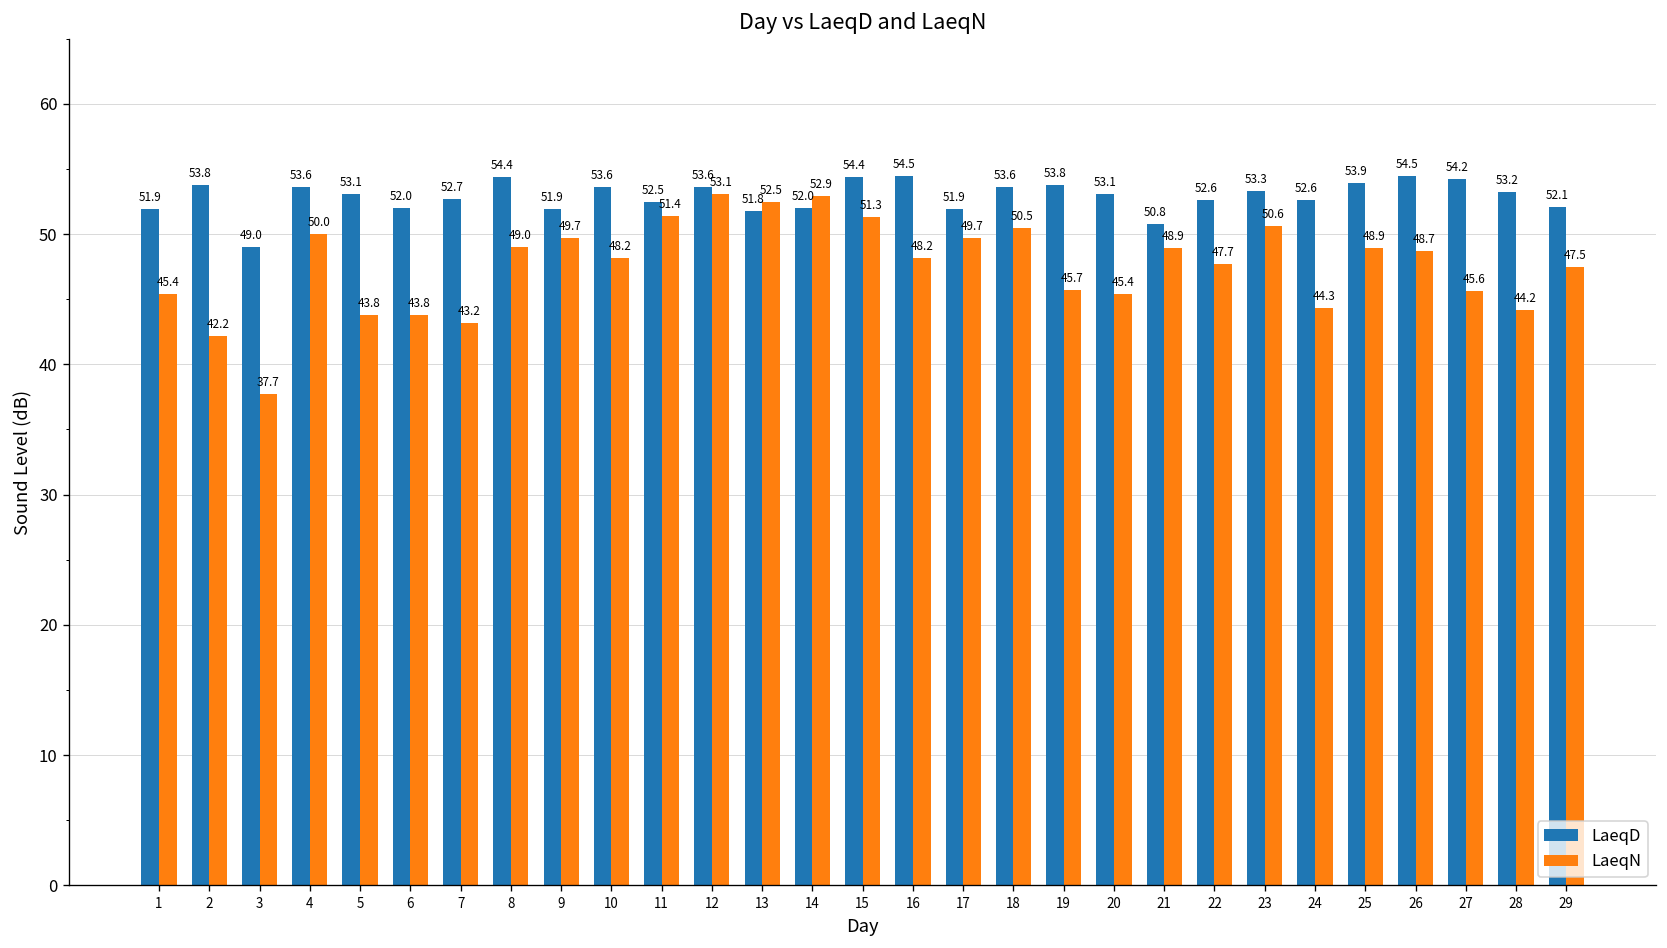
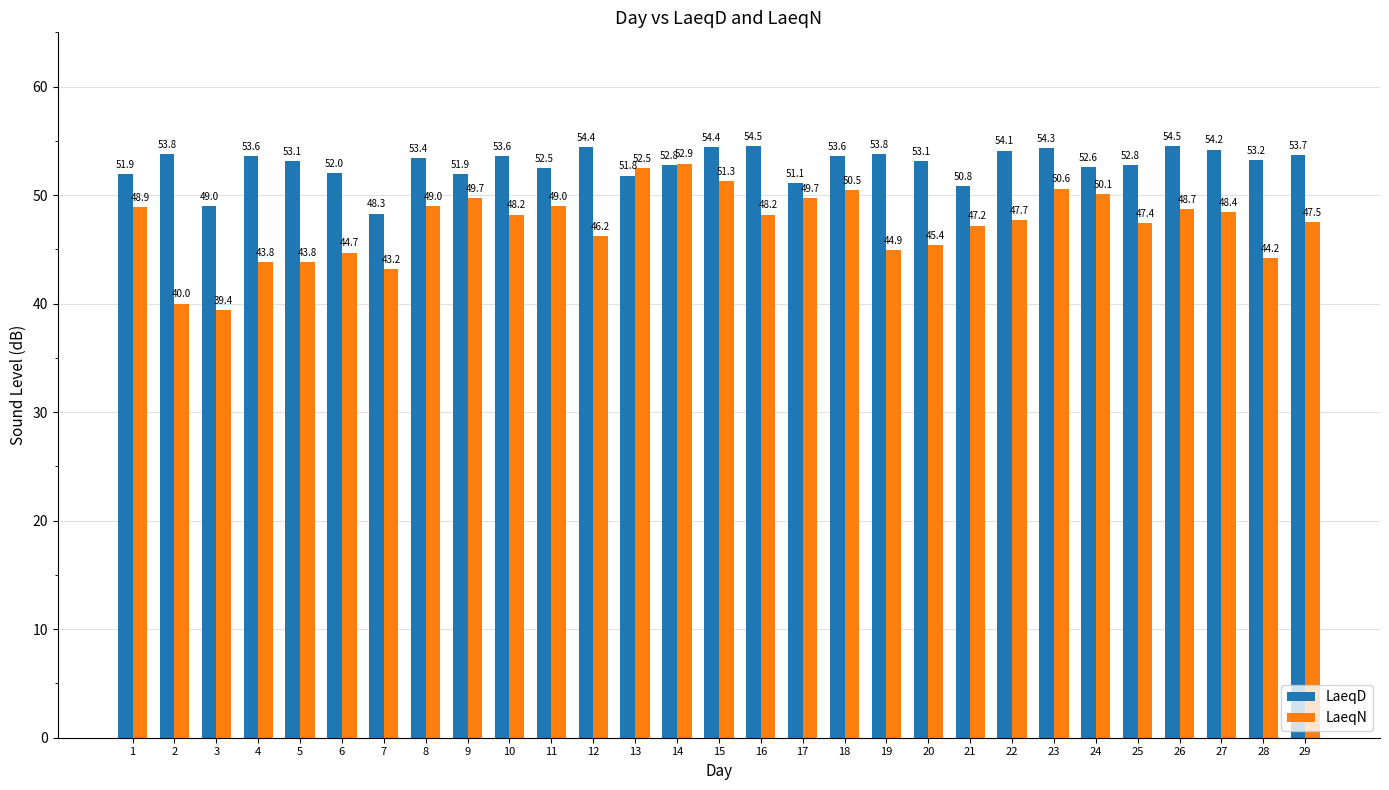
  {
    "LaeqD": {
      "1": 51.9,
      "2": 53.8,
      "3": 49.0,
      "4": 53.6,
      "5": 53.1,
      "6": 52.0,
-     "7": 52.7,
-     "8": 54.4,
+     "7": 48.3,
+     "8": 53.4,
      "9": 51.9,
      "10": 53.6,
      "11": 52.5,
-     "12": 53.6,
+     "12": 54.4,
      "13": 51.8,
-     "14": 52.0,
+     "14": 52.8,
      "15": 54.4,
      "16": 54.5,
-     "17": 51.9,
+     "17": 51.1,
      "18": 53.6,
      "19": 53.8,
      "20": 53.1,
      "21": 50.8,
-     "22": 52.6,
-     "23": 53.3,
+     "22": 54.1,
+     "23": 54.3,
      "24": 52.6,
-     "25": 53.9,
+     "25": 52.8,
      "26": 54.5,
      "27": 54.2,
      "28": 53.2,
-     "29": 52.1
+     "29": 53.7
    },
    "LaeqN": {
-     "1": 45.4,
-     "2": 42.2,
-     "3": 37.7,
-     "4": 50.0,
+     "1": 48.9,
+     "2": 40.0,
+     "3": 39.4,
+     "4": 43.8,
      "5": 43.8,
-     "6": 43.8,
+     "6": 44.7,
      "7": 43.2,
      "8": 49.0,
      "9": 49.7,
      "10": 48.2,
-     "11": 51.4,
-     "12": 53.1,
+     "11": 49.0,
+     "12": 46.2,
      "13": 52.5,
      "15": 51.3,
      "16": 48.2,
      "17": 49.7,
      "18": 50.5,
-     "19": 45.7,
+     "19": 44.9,
      "20": 45.4,
-     "21": 48.9,
+     "21": 47.2,
      "22": 47.7,
      "23": 50.6,
-     "24": 44.3,
-     "25": 48.9,
+     "24": 50.1,
+     "25": 47.4,
      "26": 48.7,
-     "27": 45.6,
+     "27": 48.4,
      "28": 44.2,
      "29": 47.5
    }
  }
